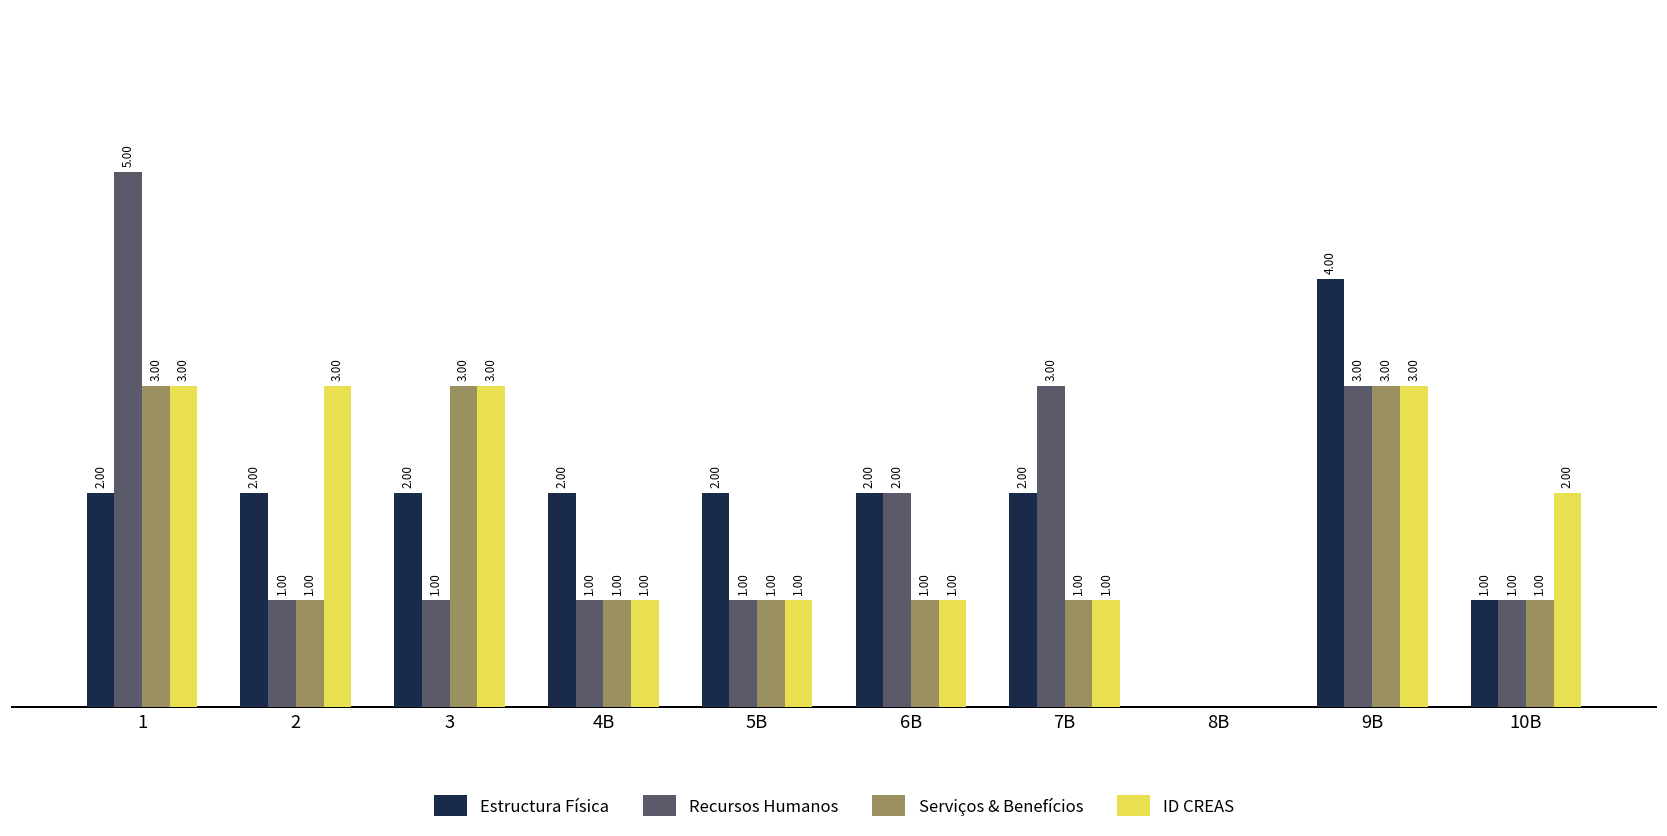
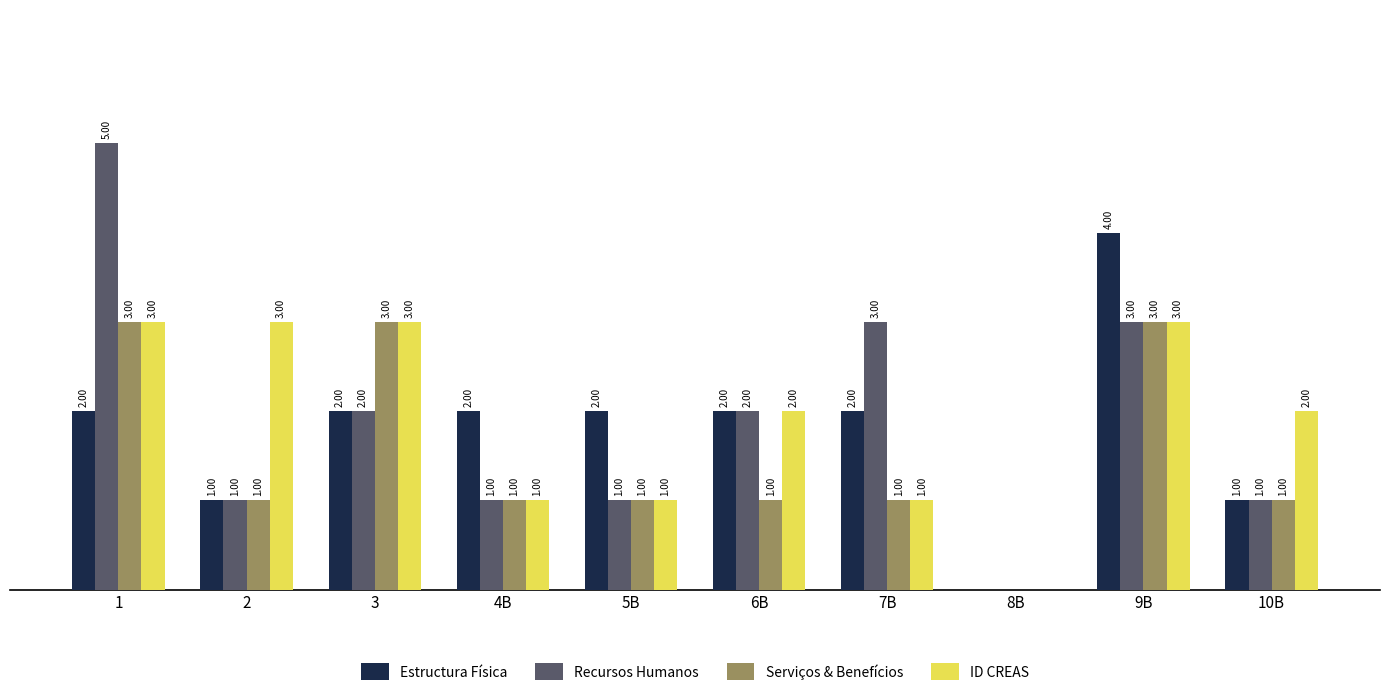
  {
    "Estructura Física": {
      "1": 2.00,
-     "2": 2.00,
+     "2": 1.00,
      "3": 2.00,
      "4B": 2.00,
      "5B": 2.00,
      "6B": 2.00,
      "7B": 2.00,
      "9B": 4.00,
      "10B": 1.00
    },
    "Recursos Humanos": {
      "1": 5.00,
      "2": 1.00,
-     "3": 1.00,
+     "3": 2.00,
      "4B": 1.00,
      "5B": 1.00,
      "6B": 2.00,
      "7B": 3.00,
      "9B": 3.00,
      "10B": 1.00
    },
    "Serviços & Benefícios": {
      "1": 3.00,
      "2": 1.00,
      "3": 3.00,
      "4B": 1.00,
      "5B": 1.00,
      "6B": 1.00,
      "7B": 1.00,
      "9B": 3.00,
      "10B": 1.00
    },
    "ID CREAS": {
      "1": 3.00,
      "2": 3.00,
      "3": 3.00,
      "4B": 1.00,
      "5B": 1.00,
-     "6B": 1.00,
+     "6B": 2.00,
      "7B": 1.00,
      "9B": 3.00,
      "10B": 2.00
    }
  }
